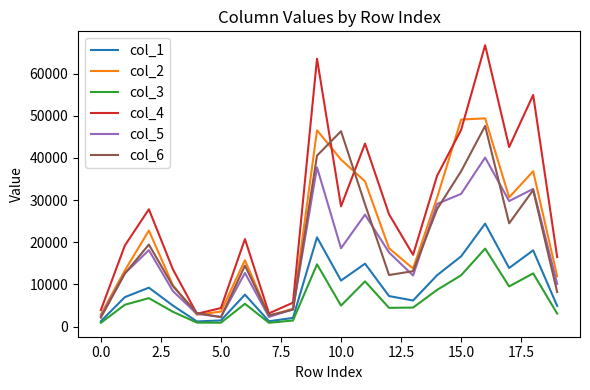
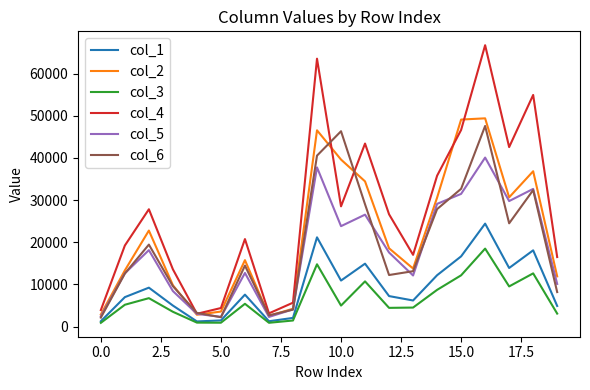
  {
    "col_1": {
      "10.0": 11000,
      "15.0": 17000
    },
    "col_2": {
      "5.0": 4000,
      "10.0": 40000,
      "15.0": 49000
    },
    "col_3": {
      "10.0": 5000,
      "15.0": 12000
    },
    "col_4": {
      "0.0": 4000,
      "5.0": 4000,
      "10.0": 29000,
      "15.0": 47000
    },
    "col_5": {
-     "10.0": 19000,
+     "10.0": 24000,
      "15.0": 31000
    },
    "col_6": {
      "10.0": 46000,
-     "15.0": 37000
+     "15.0": 33000
    }
  }
